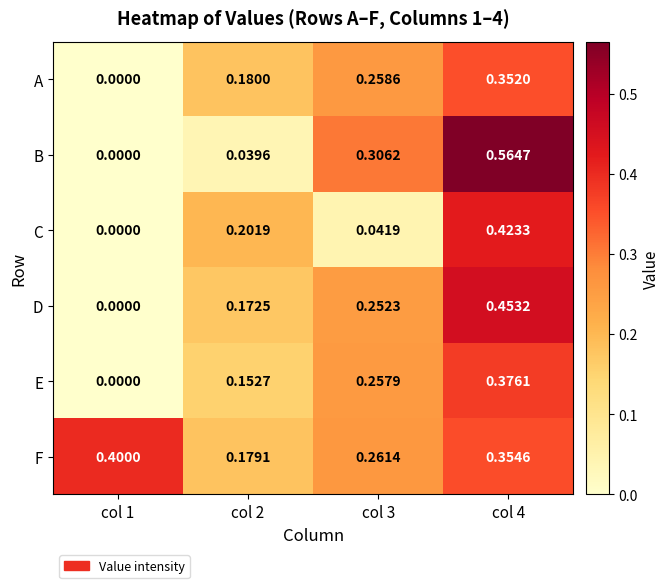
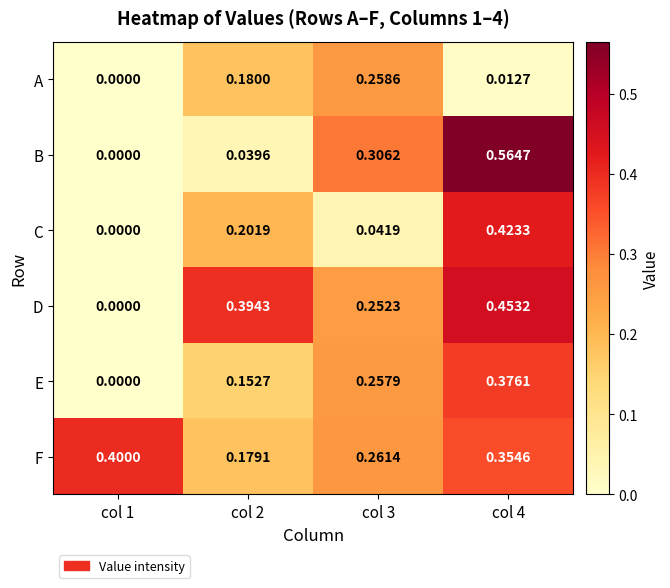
  {
    "A": {
      "col 1": 0.0000,
      "col 2": 0.1800,
      "col 3": 0.2586,
-     "col 4": 0.3520
+     "col 4": 0.0127
    },
    "B": {
      "col 1": 0.0000,
      "col 2": 0.0396,
      "col 3": 0.3062,
      "col 4": 0.5647
    },
    "C": {
      "col 1": 0.0000,
      "col 2": 0.2019,
      "col 3": 0.0419,
      "col 4": 0.4233
    },
    "D": {
      "col 1": 0.0000,
-     "col 2": 0.1725,
+     "col 2": 0.3943,
      "col 3": 0.2523,
      "col 4": 0.4532
    },
    "E": {
      "col 1": 0.0000,
      "col 2": 0.1527,
      "col 3": 0.2579,
      "col 4": 0.3761
    },
    "F": {
      "col 1": 0.4000,
      "col 2": 0.1791,
      "col 3": 0.2614,
      "col 4": 0.3546
    }
  }
